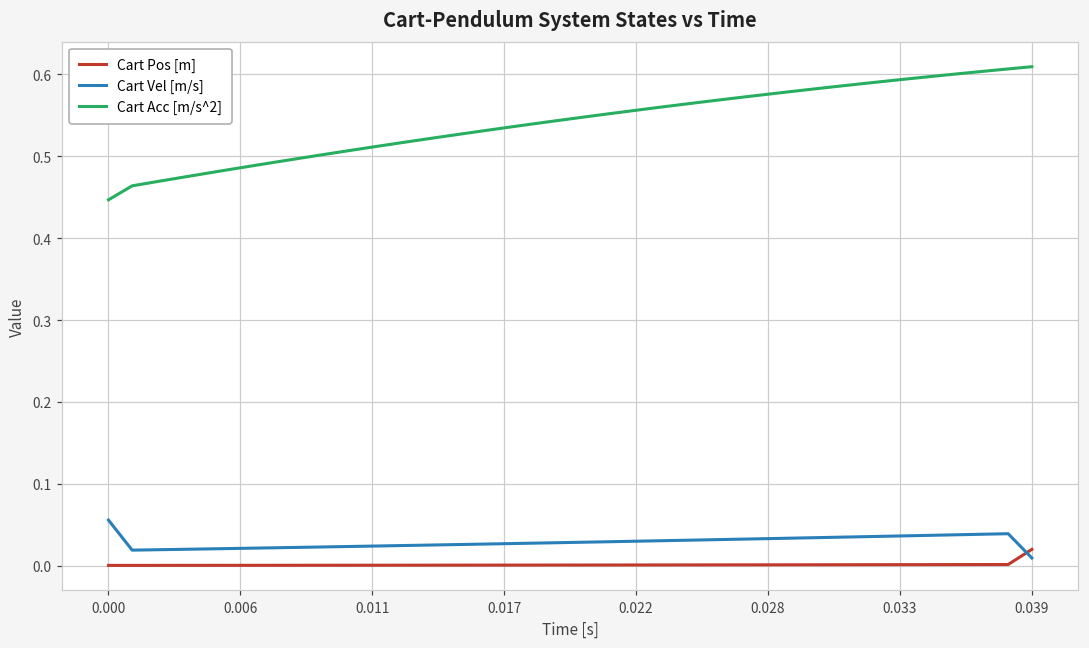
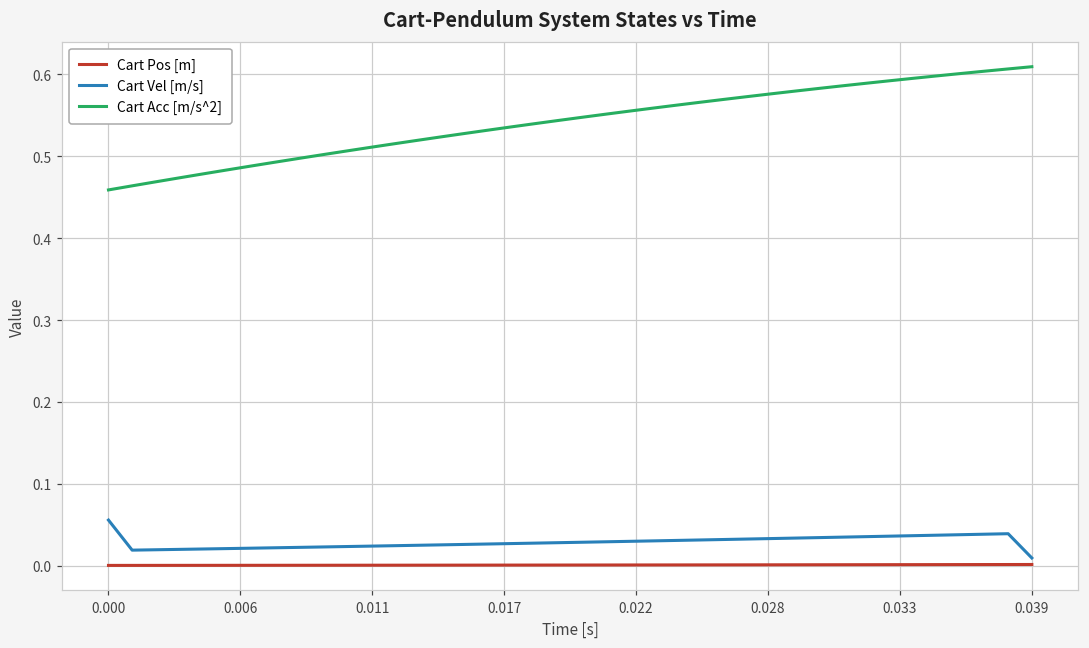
  {
    "Cart Pos [m]": {
      "0.000": 0.00,
-     "0.039": 0.02
+     "0.039": 0.00
    },
    "Cart Vel [m/s]": {
      "0.000": 0.06,
      "0.039": 0.01
    },
    "Cart Acc [m/s^2]": {
-     "0.000": 0.45,
+     "0.000": 0.46,
      "0.039": 0.61
    }
  }
